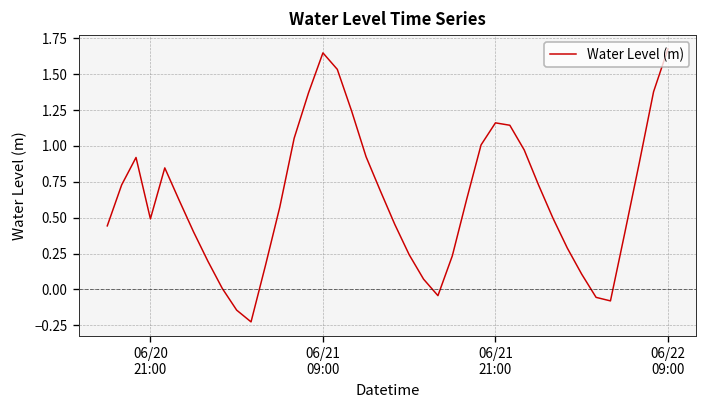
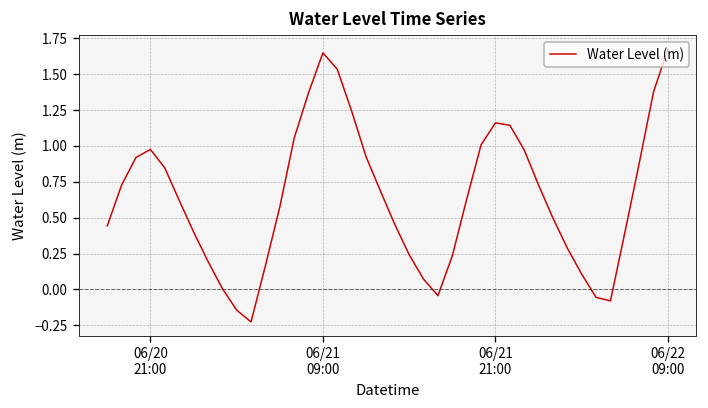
  {
-   "06/20 21:00": 0.49,
+   "06/20 21:00": 0.98,
    "06/21 09:00": 1.65,
    "06/21 21:00": 1.16
  }
